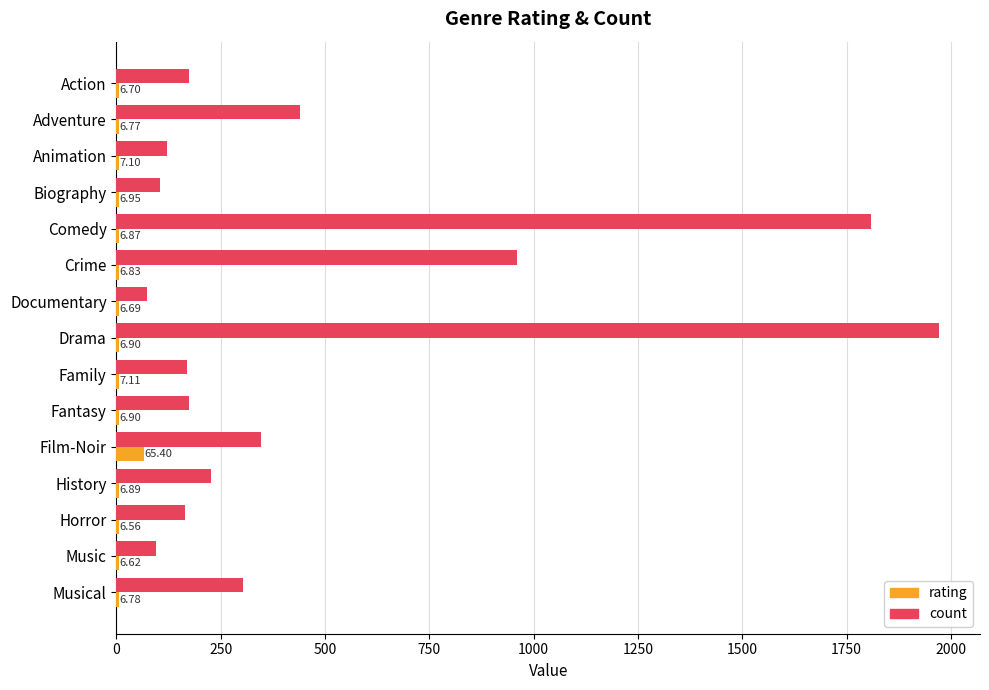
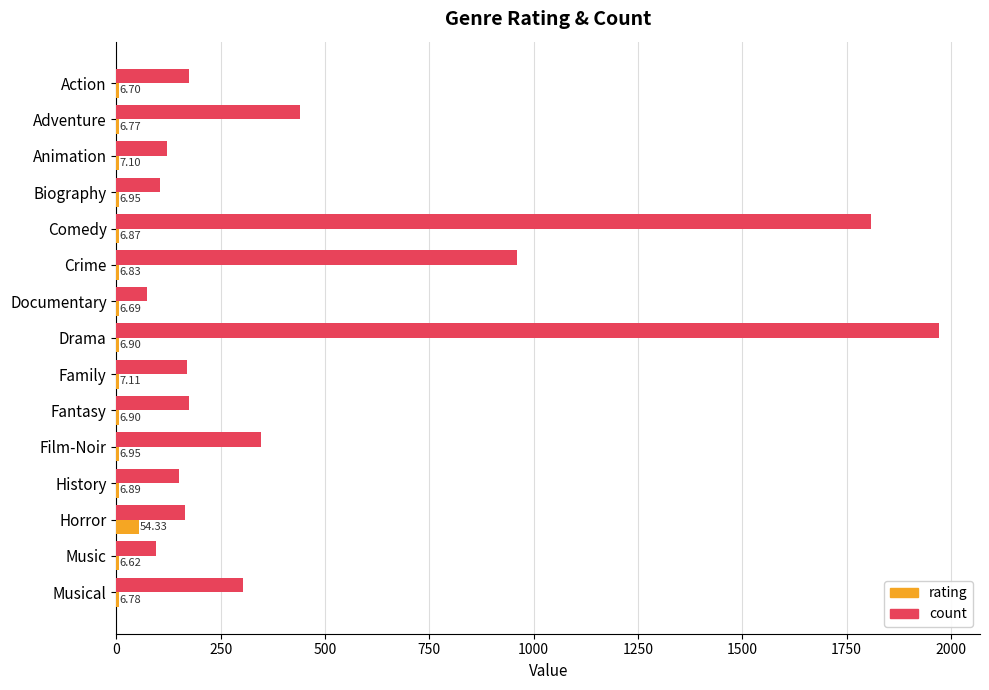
  {
    "rating": {
      "Action": 6.70,
      "Adventure": 6.77,
      "Animation": 7.10,
      "Biography": 6.95,
      "Comedy": 6.87,
      "Crime": 6.83,
      "Documentary": 6.69,
      "Drama": 6.90,
      "Family": 7.11,
      "Fantasy": 6.90,
-     "Film-Noir": 65.40,
+     "Film-Noir": 6.95,
      "History": 6.89,
-     "Horror": 6.56,
+     "Horror": 54.33,
      "Music": 6.62,
      "Musical": 6.78
    },
    "count": {
      "Action": 170,
      "Adventure": 440,
      "Animation": 120,
      "Biography": 110,
      "Comedy": 1810,
      "Crime": 960,
      "Documentary": 70,
      "Drama": 1970,
      "Family": 170,
      "Fantasy": 170,
      "Film-Noir": 350,
-     "History": 230,
+     "History": 150,
      "Horror": 170,
      "Music": 90,
      "Musical": 300
    }
  }
